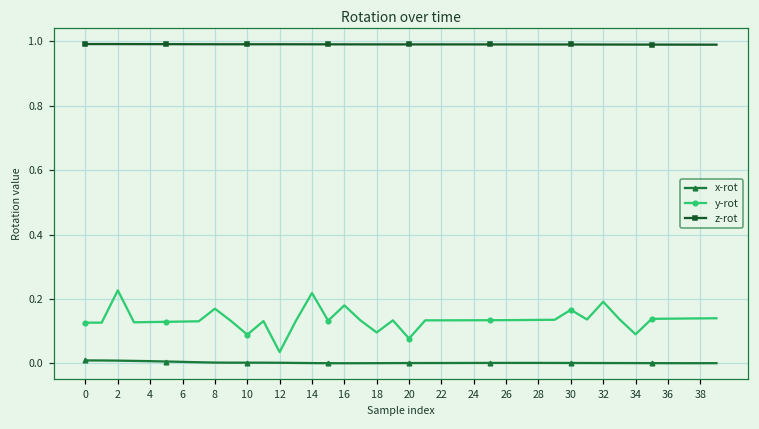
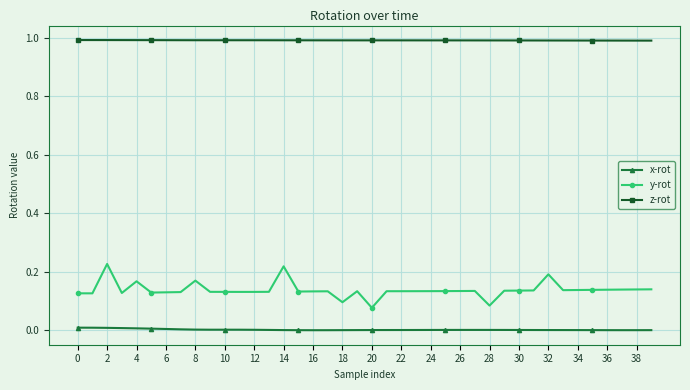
  {
    "y-rot": {
      "0": 0.13,
      "2": 0.23,
-     "4": 0.13,
+     "4": 0.17,
      "6": 0.13,
      "8": 0.17,
-     "10": 0.09,
-     "12": 0.03,
+     "10": 0.13,
+     "12": 0.13,
      "14": 0.22,
-     "16": 0.18,
+     "16": 0.13,
      "18": 0.10,
      "20": 0.08,
      "22": 0.13,
      "24": 0.13,
      "26": 0.13,
-     "28": 0.13,
-     "30": 0.17,
+     "28": 0.08,
+     "30": 0.14,
      "32": 0.19,
-     "34": 0.09,
+     "34": 0.14,
      "36": 0.14,
      "38": 0.14
    }
  }
